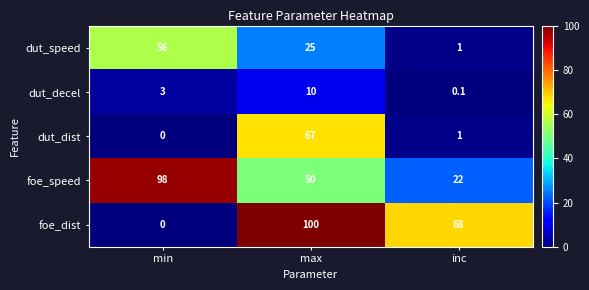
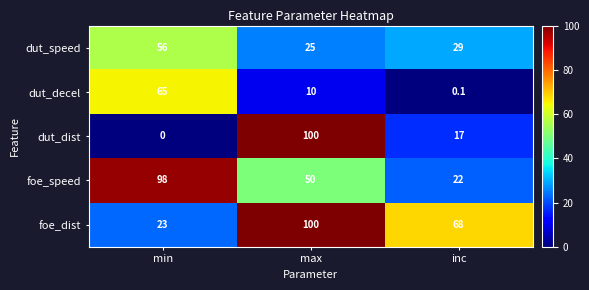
  {
    "dut_speed": {
      "min": 56,
      "max": 25,
-     "inc": 1
+     "inc": 29
    },
    "dut_decel": {
-     "min": 3,
+     "min": 65,
      "max": 10,
      "inc": 0.1
    },
    "dut_dist": {
      "min": 0,
-     "max": 67,
-     "inc": 1
+     "max": 100,
+     "inc": 17
    },
    "foe_speed": {
      "min": 98,
      "max": 50,
      "inc": 22
    },
    "foe_dist": {
-     "min": 0,
+     "min": 23,
      "max": 100,
      "inc": 68
    }
  }
